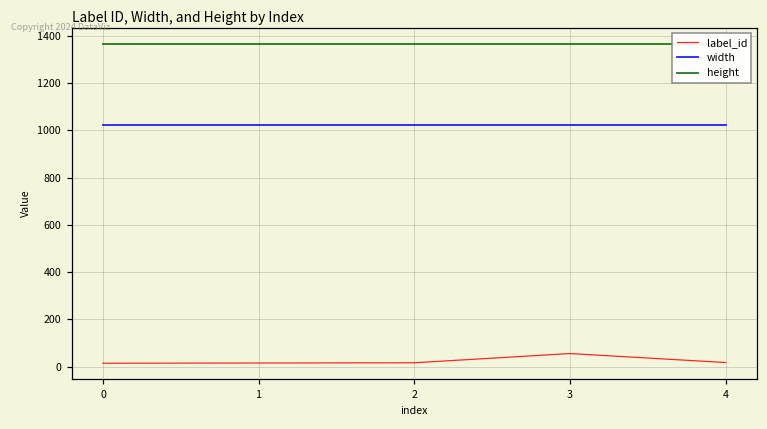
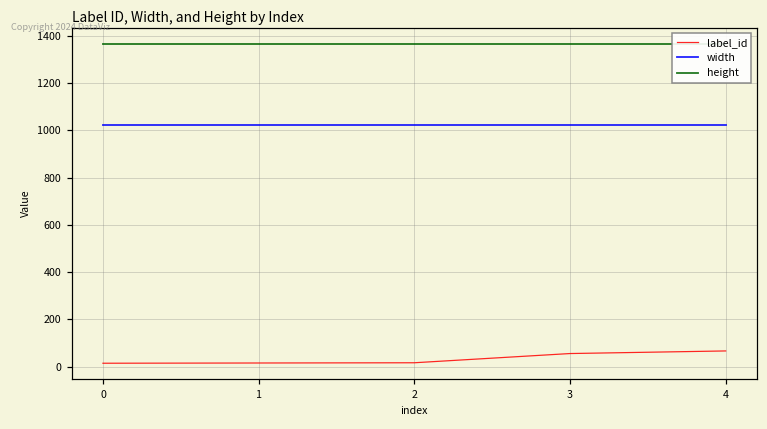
  {
    "label_id": {
      "0": 20,
      "1": 20,
      "2": 20,
      "3": 60,
-     "4": 20
+     "4": 70
    },
    "width": {
      "0": 1020,
      "1": 1020,
      "2": 1020,
      "3": 1020,
      "4": 1020
    },
    "height": {
      "0": 1370,
      "1": 1370,
      "2": 1370,
      "3": 1370
    }
  }
